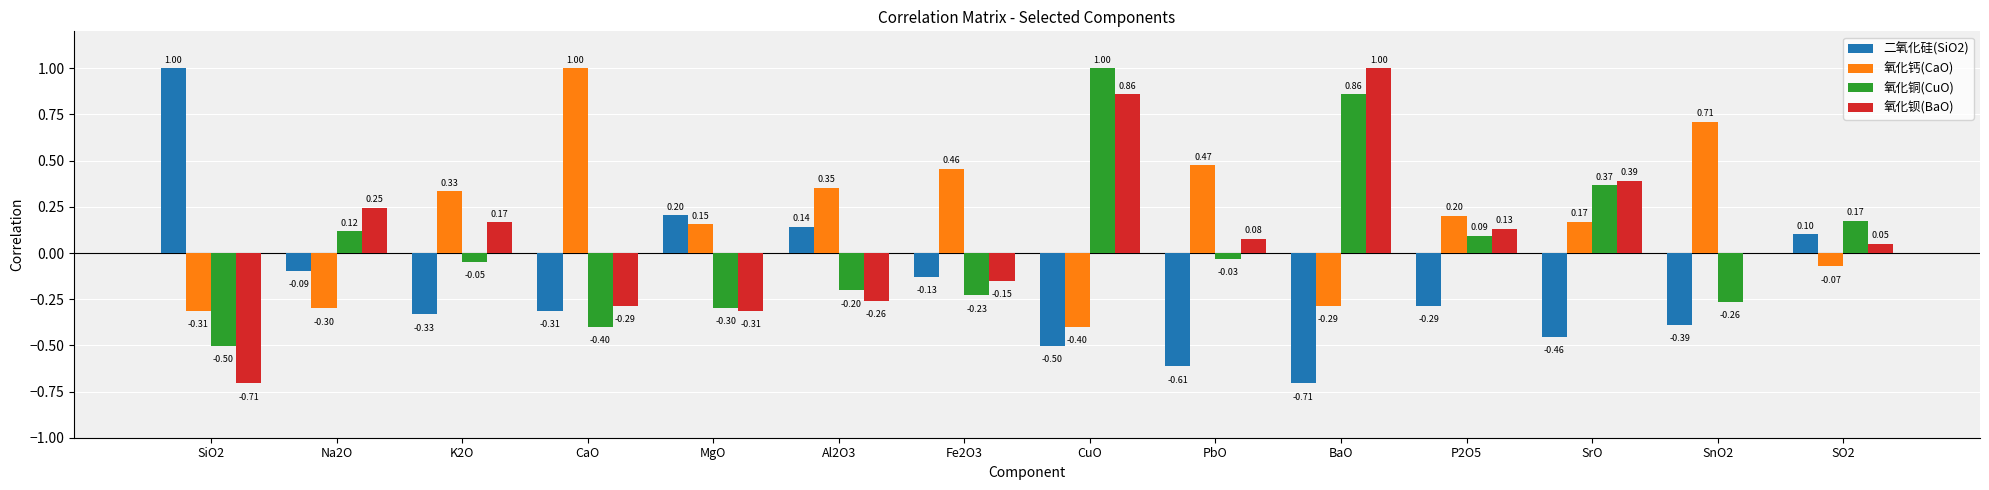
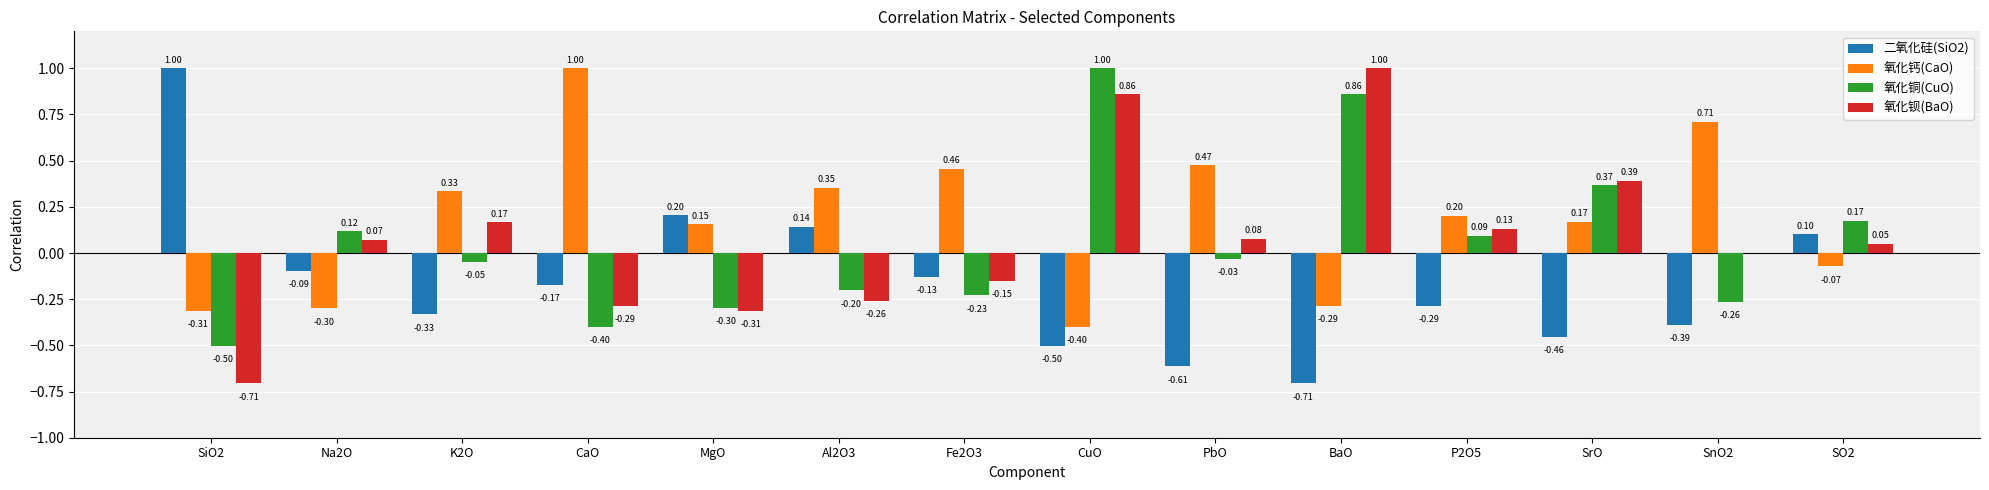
  {
    "二氧化硅(SiO2)": {
      "SiO2": 1.00,
      "Na2O": -0.09,
      "K2O": -0.33,
-     "CaO": -0.31,
+     "CaO": -0.17,
      "MgO": 0.20,
      "Al2O3": 0.14,
      "Fe2O3": -0.13,
      "CuO": -0.50,
      "PbO": -0.61,
      "BaO": -0.71,
      "P2O5": -0.29,
      "SrO": -0.46,
      "SnO2": -0.39,
      "SO2": 0.10
    },
    "氧化钙(CaO)": {
      "SiO2": -0.31,
      "Na2O": -0.30,
      "K2O": 0.33,
      "CaO": 1.00,
      "MgO": 0.15,
      "Al2O3": 0.35,
      "Fe2O3": 0.46,
      "CuO": -0.40,
      "PbO": 0.47,
      "BaO": -0.29,
      "P2O5": 0.20,
      "SrO": 0.17,
      "SnO2": 0.71,
      "SO2": -0.07
    },
    "氧化铜(CuO)": {
      "SiO2": -0.50,
      "Na2O": 0.12,
      "K2O": -0.05,
      "CaO": -0.40,
      "MgO": -0.30,
      "Al2O3": -0.20,
      "Fe2O3": -0.23,
      "CuO": 1.00,
      "PbO": -0.03,
      "BaO": 0.86,
      "P2O5": 0.09,
      "SrO": 0.37,
      "SnO2": -0.26,
      "SO2": 0.17
    },
    "氧化钡(BaO)": {
      "SiO2": -0.71,
-     "Na2O": 0.25,
+     "Na2O": 0.07,
      "K2O": 0.17,
      "CaO": -0.29,
      "MgO": -0.31,
      "Al2O3": -0.26,
      "Fe2O3": -0.15,
      "CuO": 0.86,
      "PbO": 0.08,
      "BaO": 1.00,
      "P2O5": 0.13,
      "SrO": 0.39,
      "SO2": 0.05
    }
  }
